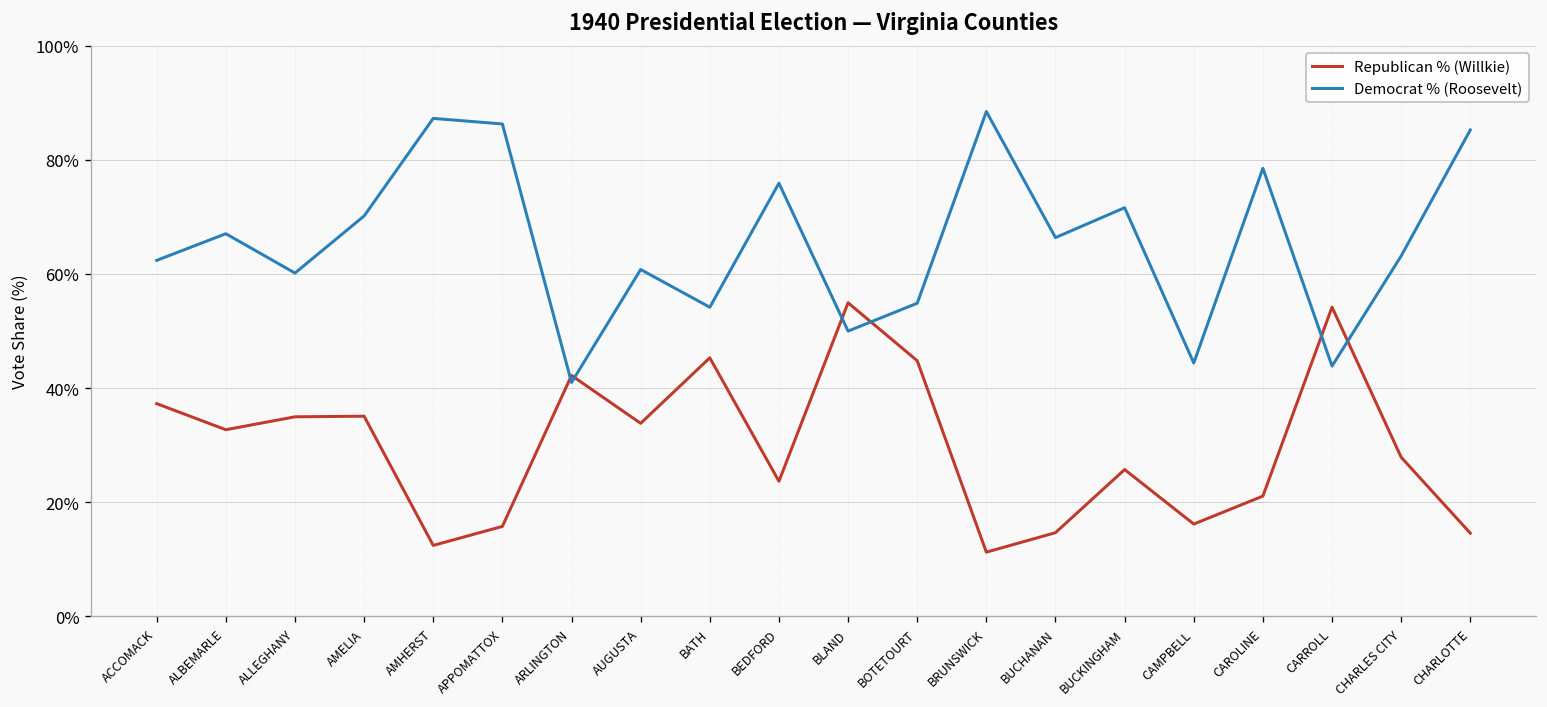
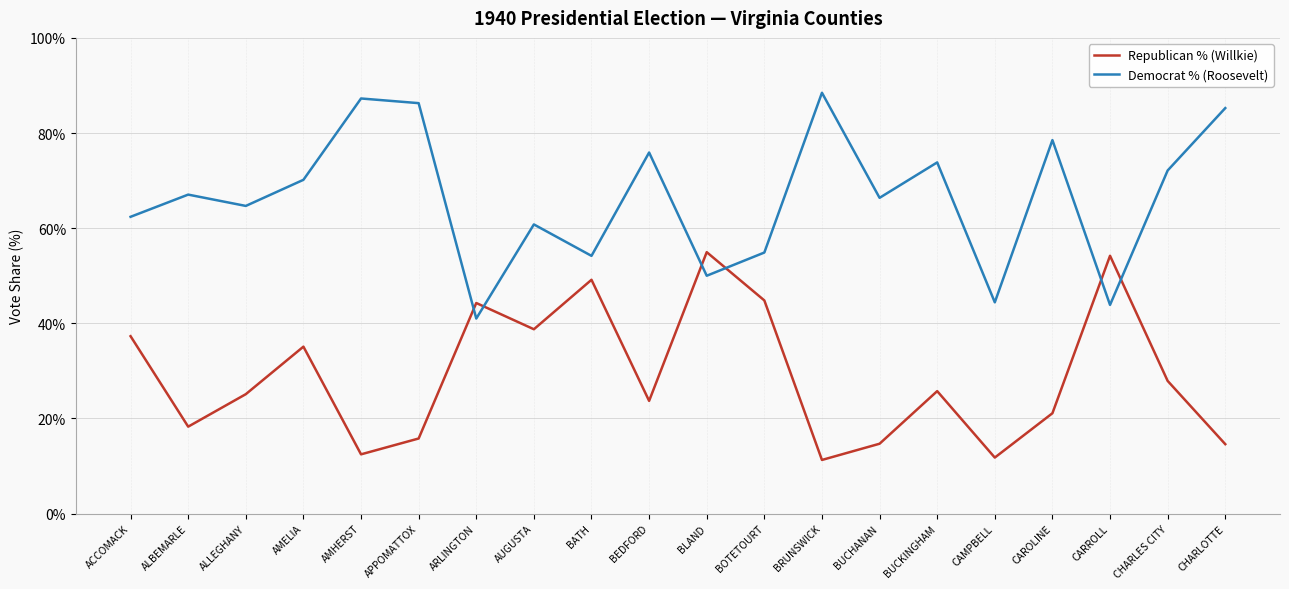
  {
    "Republican % (Willkie)": {
      "ACCOMACK": "37%",
-     "ALBEMARLE": "33%",
-     "ALLEGHANY": "35%",
+     "ALBEMARLE": "18%",
+     "ALLEGHANY": "25%",
      "AMELIA": "35%",
      "AMHERST": "12%",
      "APPOMATTOX": "16%",
-     "ARLINGTON": "42%",
-     "AUGUSTA": "34%",
-     "BATH": "45%",
+     "ARLINGTON": "44%",
+     "AUGUSTA": "39%",
+     "BATH": "49%",
      "BEDFORD": "24%",
      "BLAND": "55%",
      "BOTETOURT": "45%",
      "BRUNSWICK": "11%",
      "BUCHANAN": "15%",
      "BUCKINGHAM": "26%",
-     "CAMPBELL": "16%",
+     "CAMPBELL": "12%",
      "CAROLINE": "21%",
      "CARROLL": "54%",
      "CHARLES CITY": "28%",
      "CHARLOTTE": "15%"
    },
    "Democrat % (Roosevelt)": {
      "ACCOMACK": "62%",
      "ALBEMARLE": "67%",
-     "ALLEGHANY": "60%",
+     "ALLEGHANY": "65%",
      "AMELIA": "70%",
      "AMHERST": "87%",
      "APPOMATTOX": "86%",
      "ARLINGTON": "41%",
      "AUGUSTA": "61%",
      "BATH": "54%",
      "BEDFORD": "76%",
      "BLAND": "50%",
      "BOTETOURT": "55%",
      "BRUNSWICK": "88%",
      "BUCHANAN": "66%",
-     "BUCKINGHAM": "72%",
+     "BUCKINGHAM": "74%",
      "CAMPBELL": "44%",
      "CAROLINE": "79%",
      "CARROLL": "44%",
-     "CHARLES CITY": "63%",
+     "CHARLES CITY": "72%",
      "CHARLOTTE": "85%"
    }
  }
